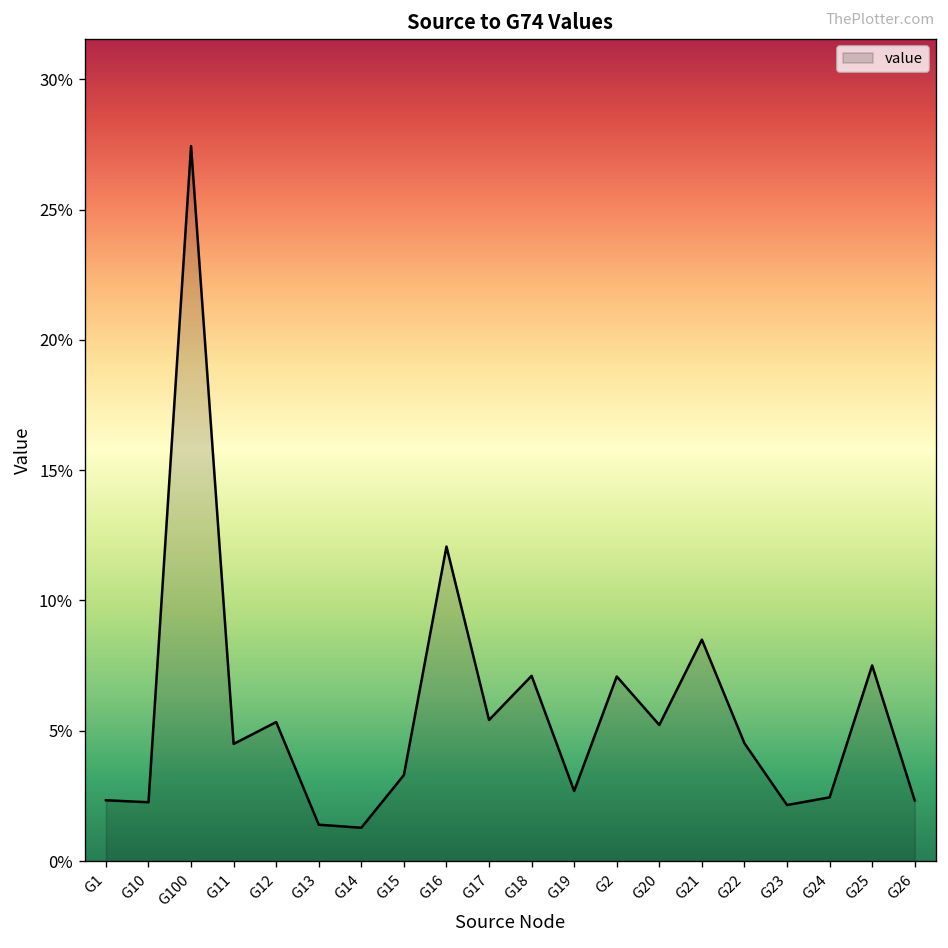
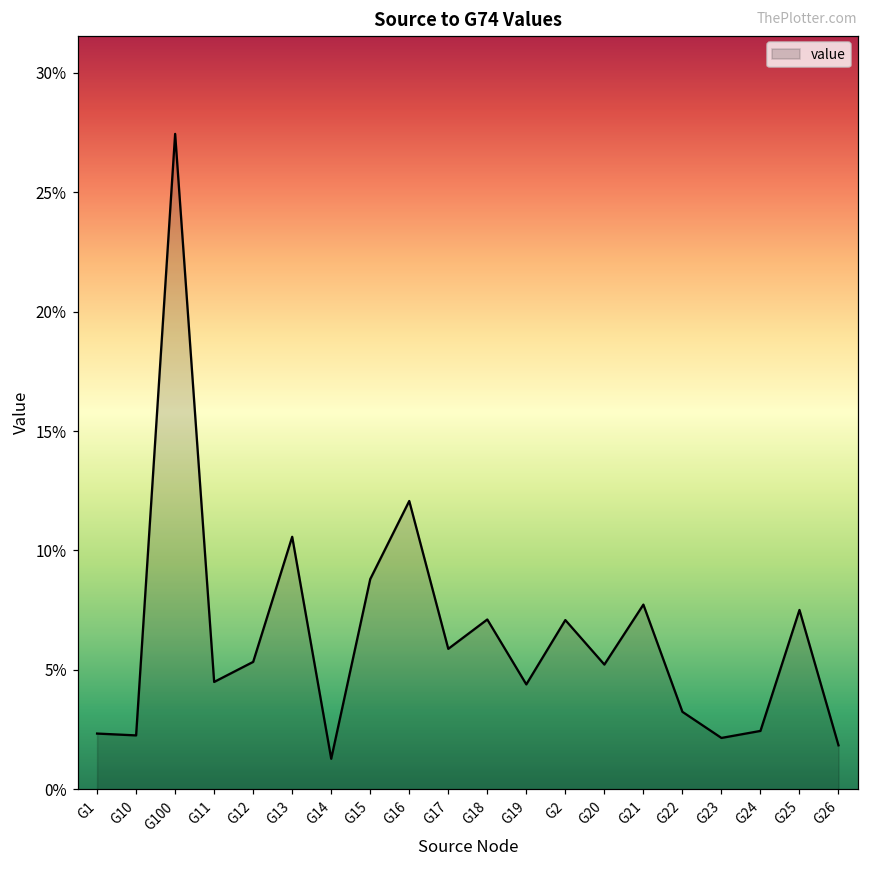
  {
    "G1": "2.3%",
    "G10": "2.3%",
    "G100": "27.4%",
    "G11": "4.5%",
    "G12": "5.3%",
-   "G13": "1.4%",
+   "G13": "10.6%",
    "G14": "1.3%",
-   "G15": "3.3%",
+   "G15": "8.8%",
    "G16": "12.1%",
-   "G17": "5.4%",
+   "G17": "5.9%",
    "G18": "7.1%",
-   "G19": "2.7%",
+   "G19": "4.4%",
    "G2": "7.1%",
    "G20": "5.2%",
-   "G21": "8.5%",
-   "G22": "4.5%",
+   "G21": "7.7%",
+   "G22": "3.2%",
    "G23": "2.2%",
    "G24": "2.4%",
    "G25": "7.5%",
-   "G26": "2.3%"
+   "G26": "1.8%"
  }
